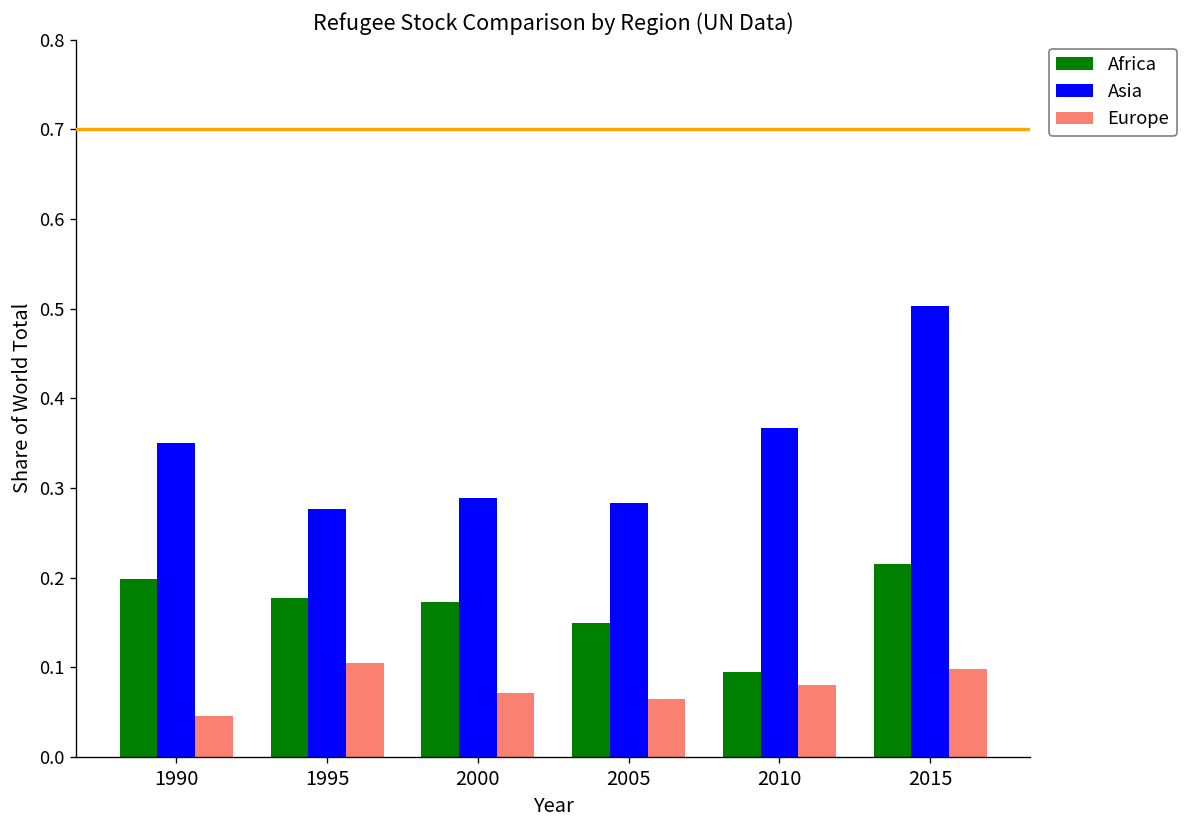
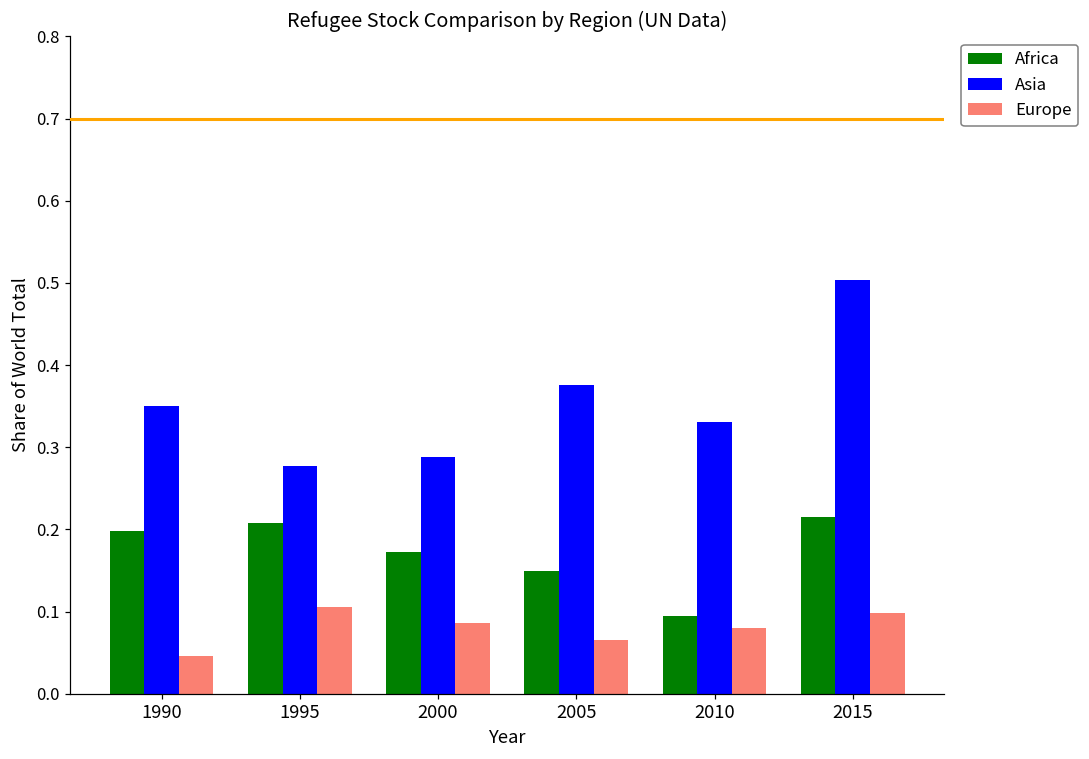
  {
    "Africa": {
      "1990": 0.20,
-     "1995": 0.18,
+     "1995": 0.21,
      "2000": 0.17,
      "2005": 0.15,
      "2010": 0.09,
      "2015": 0.22
    },
    "Asia": {
      "1990": 0.35,
      "1995": 0.28,
      "2000": 0.29,
-     "2005": 0.28,
-     "2010": 0.37,
+     "2005": 0.38,
+     "2010": 0.33,
      "2015": 0.50
    },
    "Europe": {
      "1990": 0.05,
      "1995": 0.11,
-     "2000": 0.07,
+     "2000": 0.09,
      "2005": 0.06,
      "2010": 0.08,
      "2015": 0.10
    }
  }
